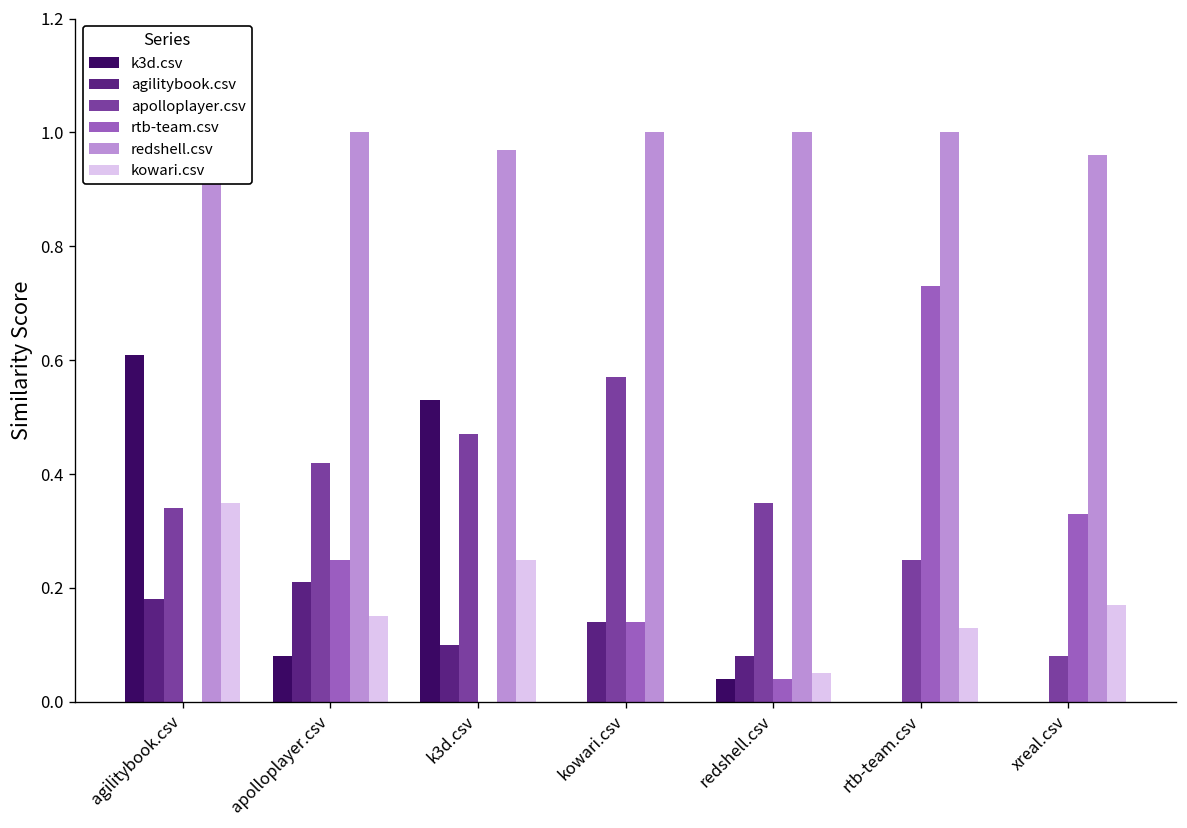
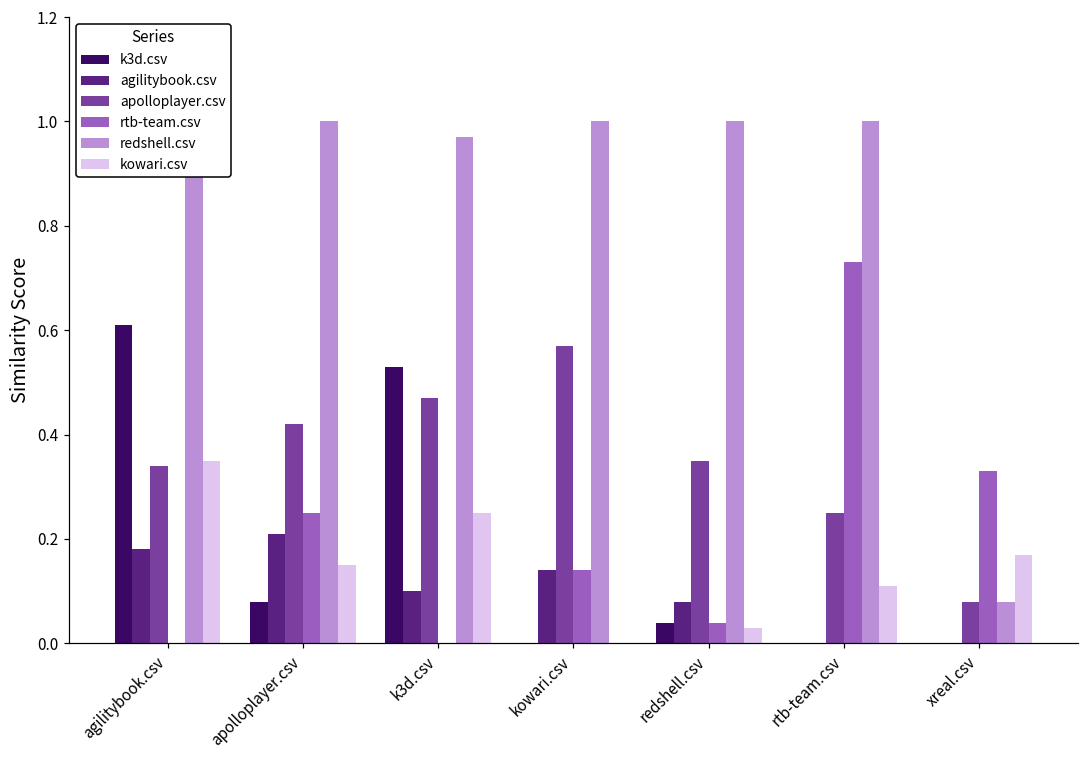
  {
    "redshell.csv": {
      "apolloplayer.csv": 1.00,
      "k3d.csv": 0.97,
      "kowari.csv": 1.00,
      "redshell.csv": 1.00,
      "rtb-team.csv": 1.00,
-     "xreal.csv": 0.96
+     "xreal.csv": 0.08
    },
    "kowari.csv": {
      "agilitybook.csv": 0.35,
      "apolloplayer.csv": 0.15,
      "k3d.csv": 0.25,
      "kowari.csv": 0.00,
-     "redshell.csv": 0.05,
-     "rtb-team.csv": 0.13,
+     "redshell.csv": 0.03,
+     "rtb-team.csv": 0.11,
      "xreal.csv": 0.17
    }
  }
